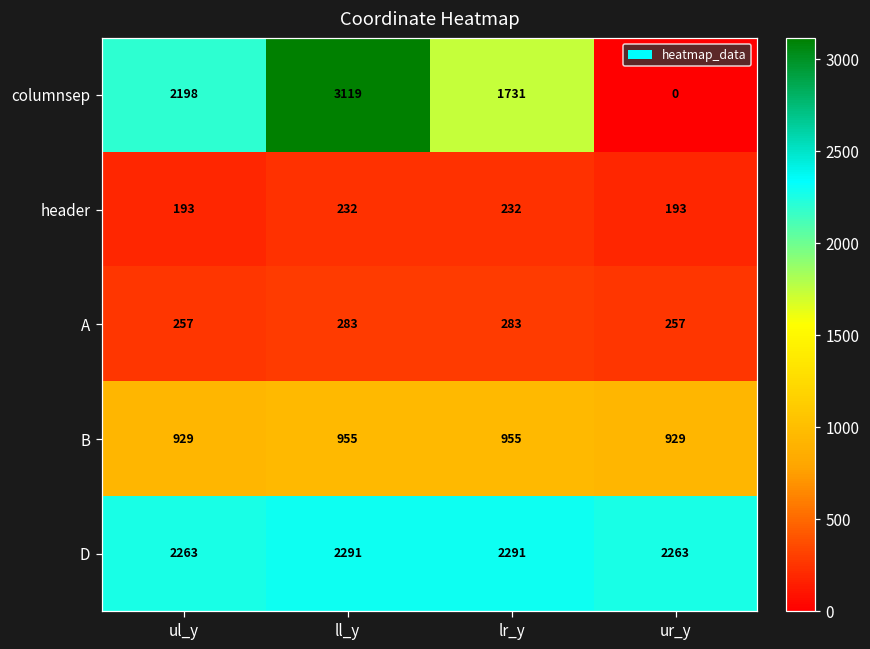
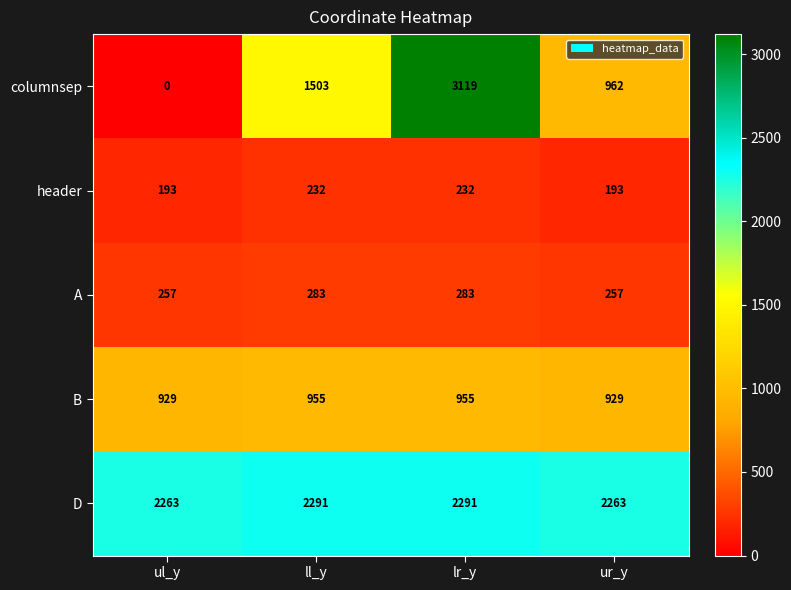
  {
    "columnsep": {
-     "ul_y": 2198,
-     "ll_y": 3119,
-     "lr_y": 1731,
-     "ur_y": 0
+     "ul_y": 0,
+     "ll_y": 1503,
+     "lr_y": 3119,
+     "ur_y": 962
    },
    "header": {
      "ul_y": 193,
      "ll_y": 232,
      "lr_y": 232,
      "ur_y": 193
    },
    "A": {
      "ul_y": 257,
      "ll_y": 283,
      "lr_y": 283,
      "ur_y": 257
    },
    "B": {
      "ul_y": 929,
      "ll_y": 955,
      "lr_y": 955,
      "ur_y": 929
    },
    "D": {
      "ul_y": 2263,
      "ll_y": 2291,
      "lr_y": 2291,
      "ur_y": 2263
    }
  }
